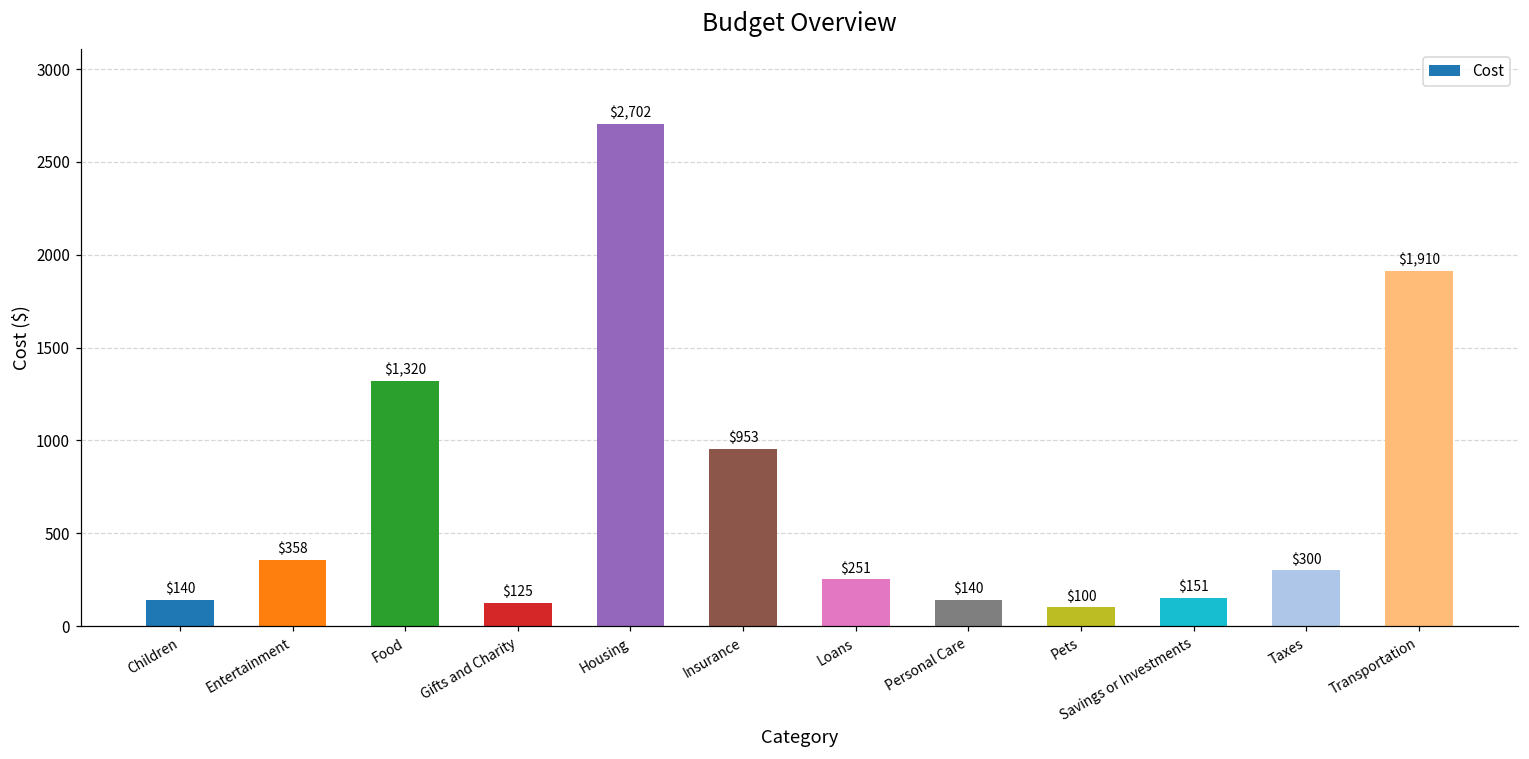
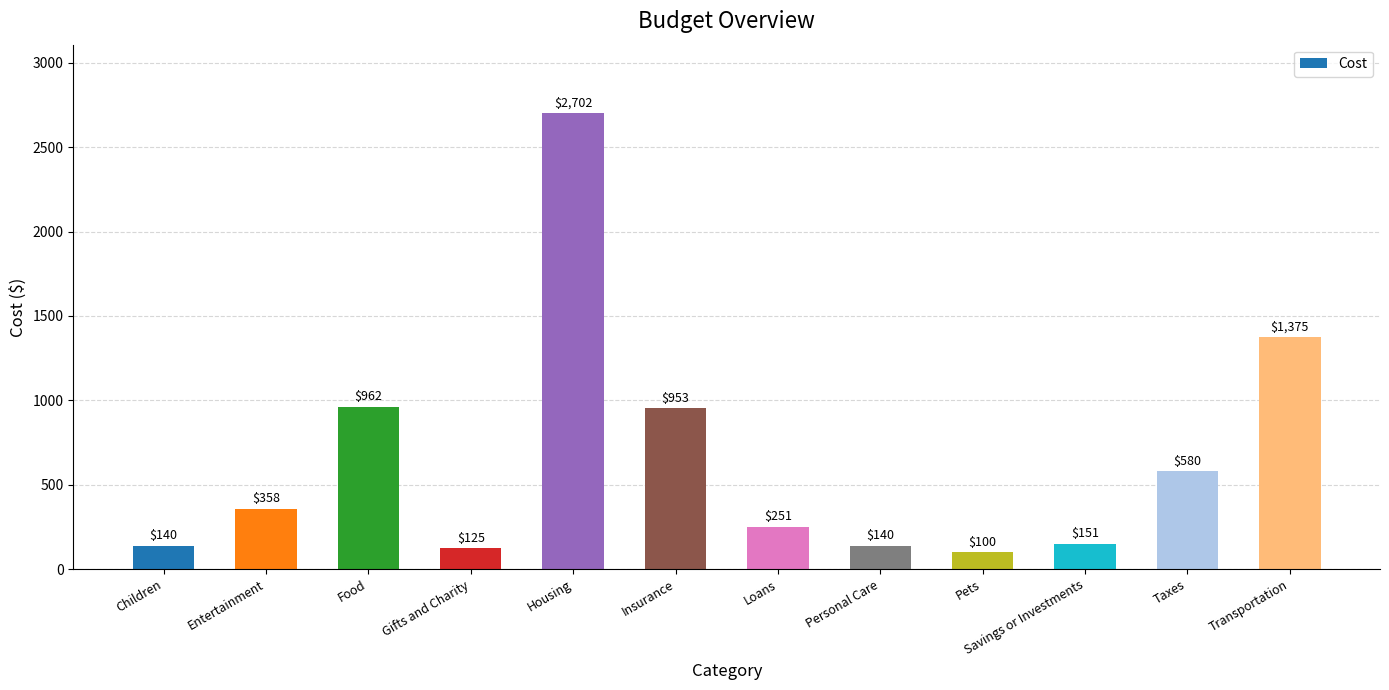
  {
    "Children": "$140",
    "Entertainment": "$358",
-   "Food": "$1,320",
+   "Food": "$962",
    "Gifts and Charity": "$125",
    "Housing": "$2,702",
    "Insurance": "$953",
    "Loans": "$251",
    "Personal Care": "$140",
    "Pets": "$100",
    "Savings or Investments": "$151",
-   "Taxes": "$300",
-   "Transportation": "$1,910"
+   "Taxes": "$580",
+   "Transportation": "$1,375"
  }
